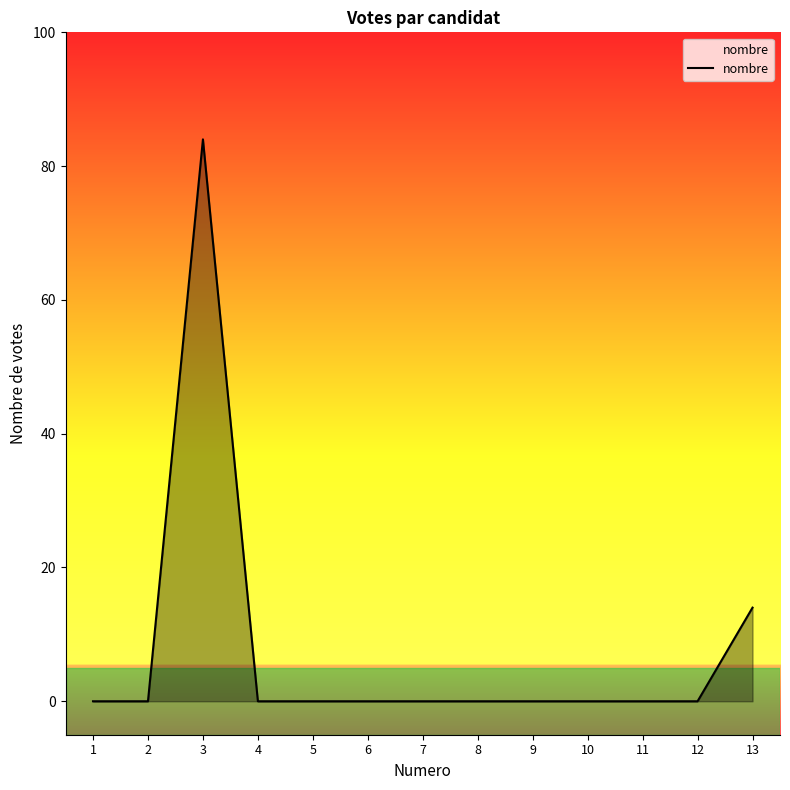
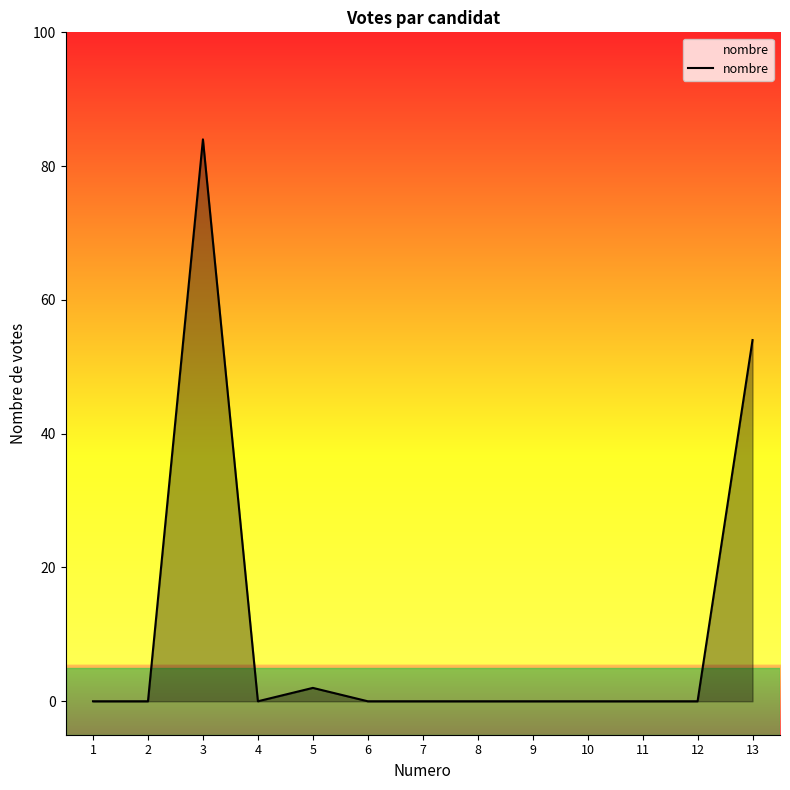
  {
    "1": 0,
    "2": 0,
    "3": 84,
    "4": 0,
-   "5": 0,
+   "5": 2,
    "6": 0,
    "7": 0,
    "8": 0,
    "9": 0,
    "10": 0,
    "11": 0,
    "12": 0,
-   "13": 14
+   "13": 54
  }
